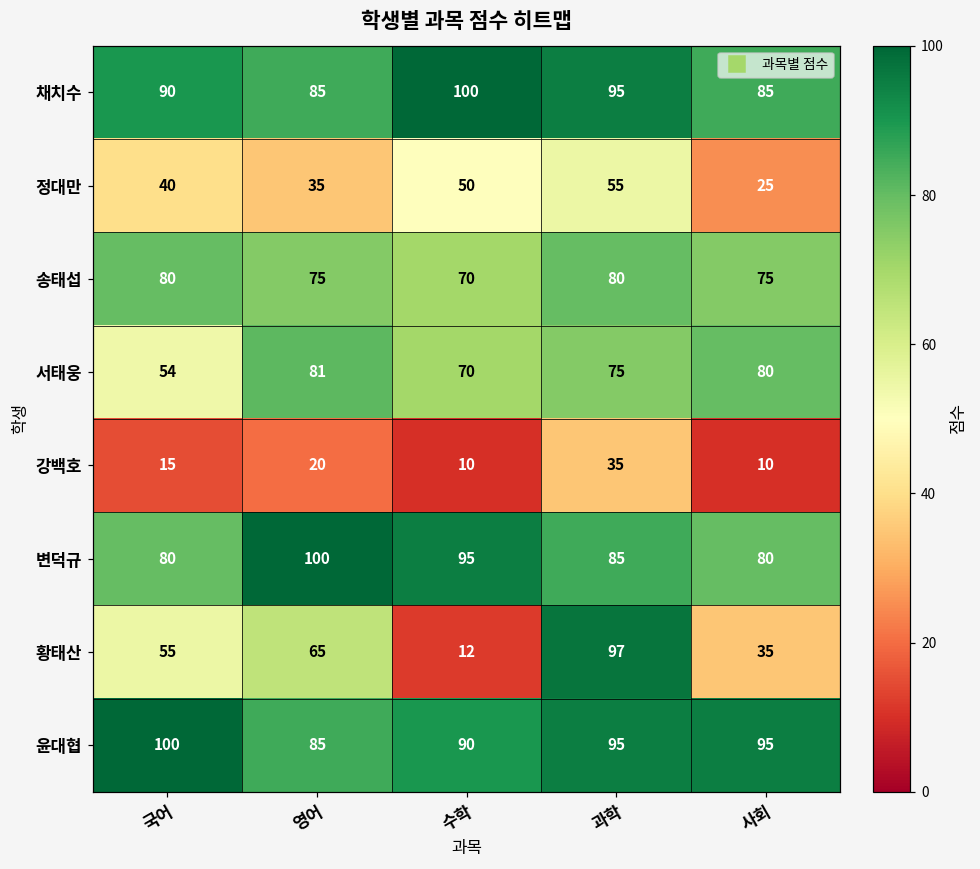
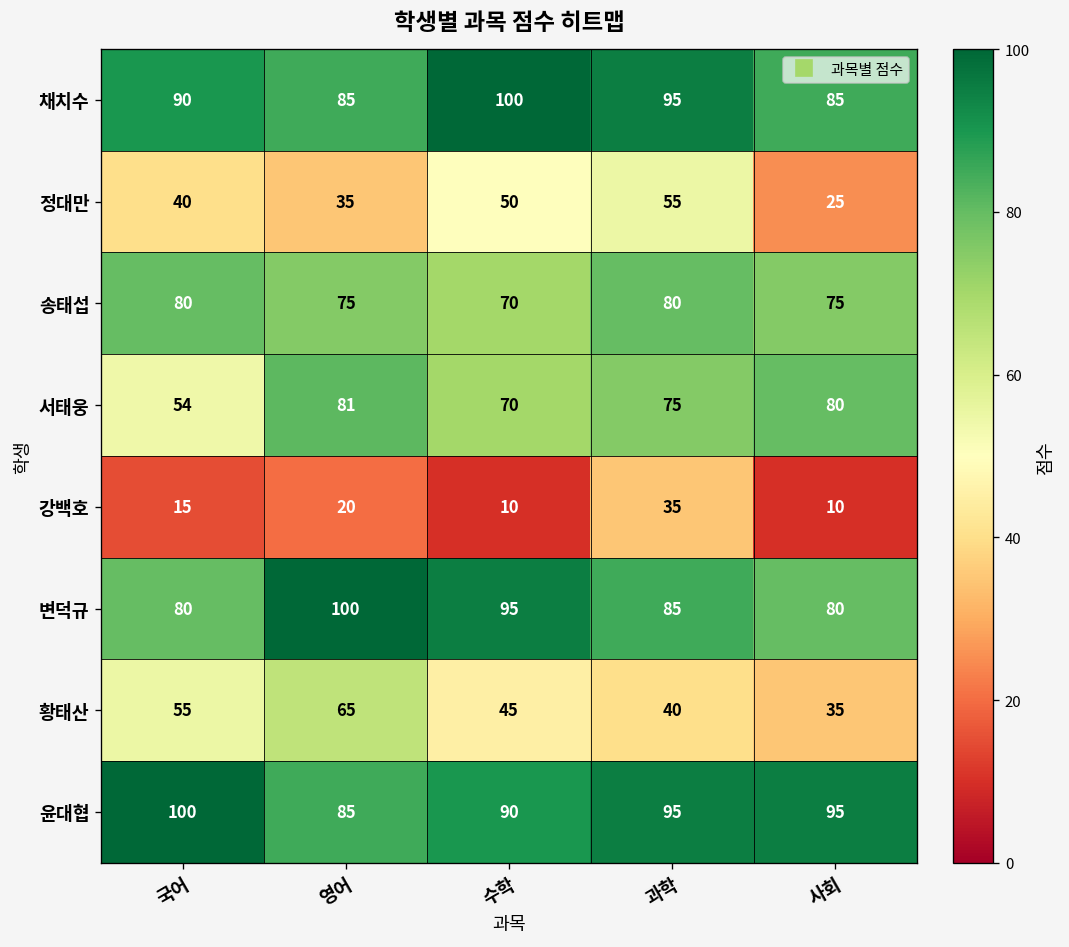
  {
    "채치수": {
      "국어": 90,
      "영어": 85,
      "수학": 100,
      "과학": 95,
      "사회": 85
    },
    "정대만": {
      "국어": 40,
      "영어": 35,
      "수학": 50,
      "과학": 55,
      "사회": 25
    },
    "송태섭": {
      "국어": 80,
      "영어": 75,
      "수학": 70,
      "과학": 80,
      "사회": 75
    },
    "서태웅": {
      "국어": 54,
      "영어": 81,
      "수학": 70,
      "과학": 75,
      "사회": 80
    },
    "강백호": {
      "국어": 15,
      "영어": 20,
      "수학": 10,
      "과학": 35,
      "사회": 10
    },
    "변덕규": {
      "국어": 80,
      "영어": 100,
      "수학": 95,
      "과학": 85,
      "사회": 80
    },
    "황태산": {
      "국어": 55,
      "영어": 65,
-     "수학": 12,
-     "과학": 97,
+     "수학": 45,
+     "과학": 40,
      "사회": 35
    },
    "윤대협": {
      "국어": 100,
      "영어": 85,
      "수학": 90,
      "과학": 95,
      "사회": 95
    }
  }
